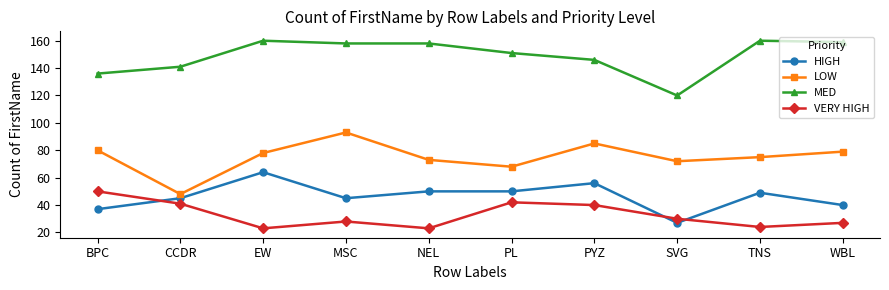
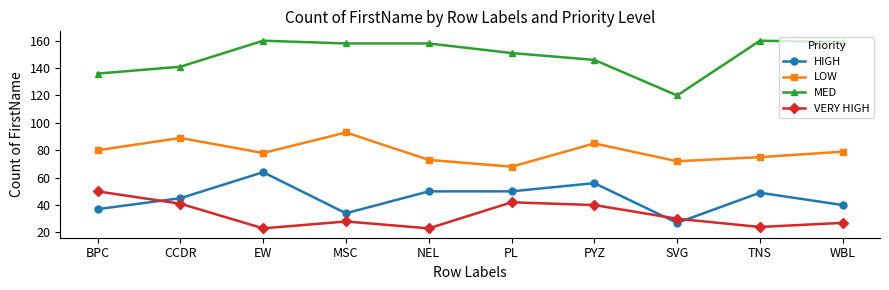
  {
    "HIGH": {
      "BPC": 37,
      "CCDR": 45,
      "EW": 64,
-     "MSC": 45,
+     "MSC": 34,
      "NEL": 50,
      "PL": 50,
      "PYZ": 56,
      "SVG": 27,
      "TNS": 49,
      "WBL": 40
    },
    "LOW": {
      "BPC": 80,
-     "CCDR": 48,
+     "CCDR": 89,
      "EW": 78,
      "MSC": 93,
      "NEL": 73,
      "PL": 68,
      "PYZ": 85,
      "SVG": 72,
      "TNS": 75,
      "WBL": 79
    },
    "MED": {
      "BPC": 136,
      "CCDR": 141,
      "EW": 160,
      "MSC": 158,
      "NEL": 158,
      "PL": 151,
      "PYZ": 146,
      "SVG": 120,
      "TNS": 160
    },
    "VERY HIGH": {
      "BPC": 50,
      "CCDR": 41,
      "EW": 23,
      "MSC": 28,
      "NEL": 23,
      "PL": 42,
      "PYZ": 40,
      "SVG": 30,
      "TNS": 24,
      "WBL": 27
    }
  }
